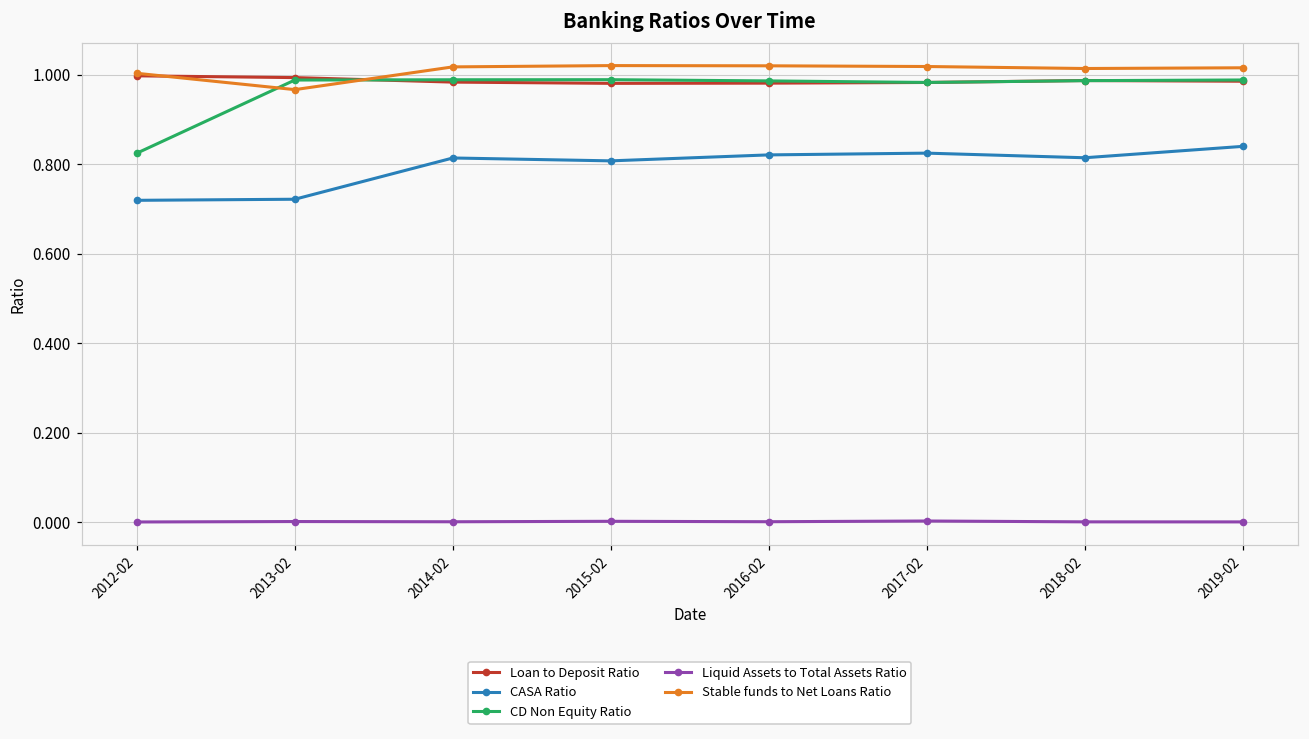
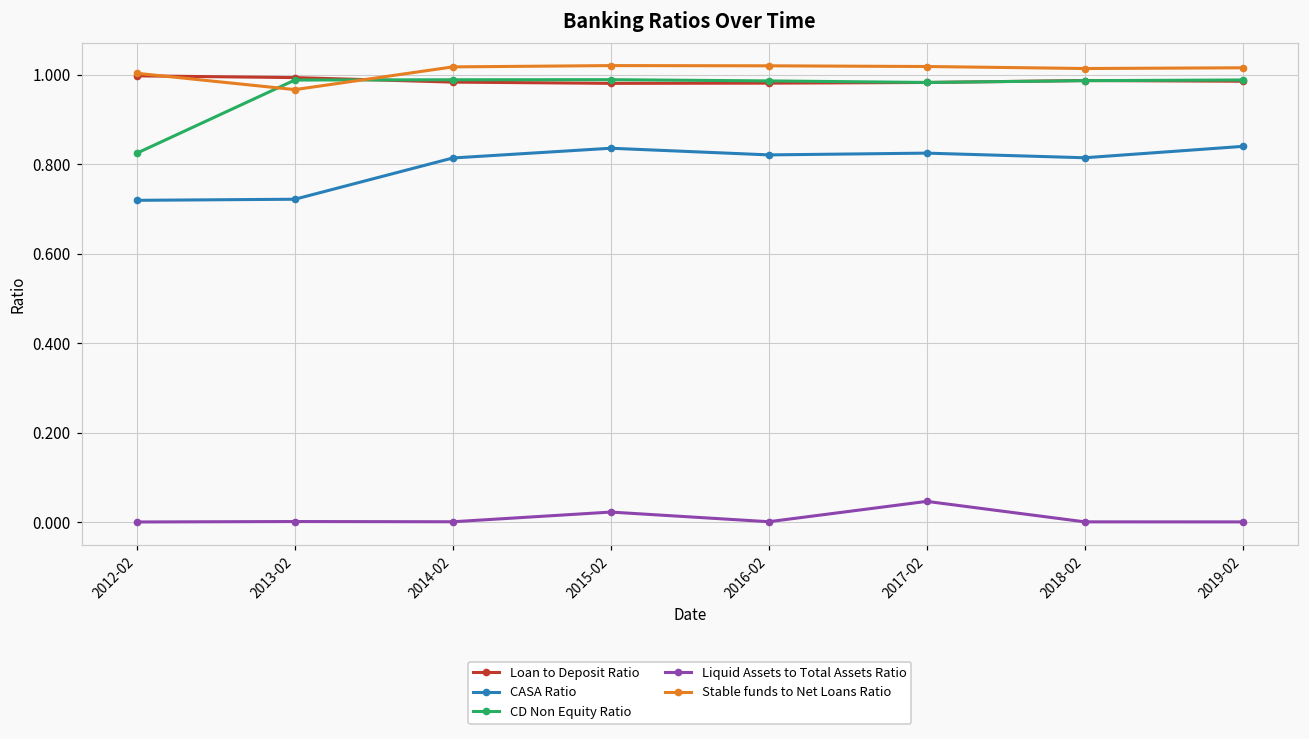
  {
    "Loan to Deposit Ratio": {
      "2015-02": 0.98
    },
    "CASA Ratio": {
      "2012-02": 0.72,
      "2013-02": 0.72,
      "2014-02": 0.81,
-     "2015-02": 0.81,
+     "2015-02": 0.84,
      "2016-02": 0.82,
      "2017-02": 0.82,
      "2018-02": 0.81,
      "2019-02": 0.84
    },
    "CD Non Equity Ratio": {
      "2012-02": 0.82,
      "2015-02": 0.99
    },
    "Liquid Assets to Total Assets Ratio": {
      "2012-02": 0.00,
      "2013-02": 0.00,
      "2014-02": 0.00,
-     "2015-02": 0.00,
+     "2015-02": 0.02,
      "2016-02": 0.00,
-     "2017-02": 0.00,
+     "2017-02": 0.05,
      "2018-02": 0.00,
      "2019-02": 0.00
    },
    "Stable funds to Net Loans Ratio": {
      "2013-02": 0.97,
      "2014-02": 1.02,
      "2015-02": 1.02,
      "2016-02": 1.02,
      "2017-02": 1.02,
      "2018-02": 1.01,
      "2019-02": 1.02
    }
  }
